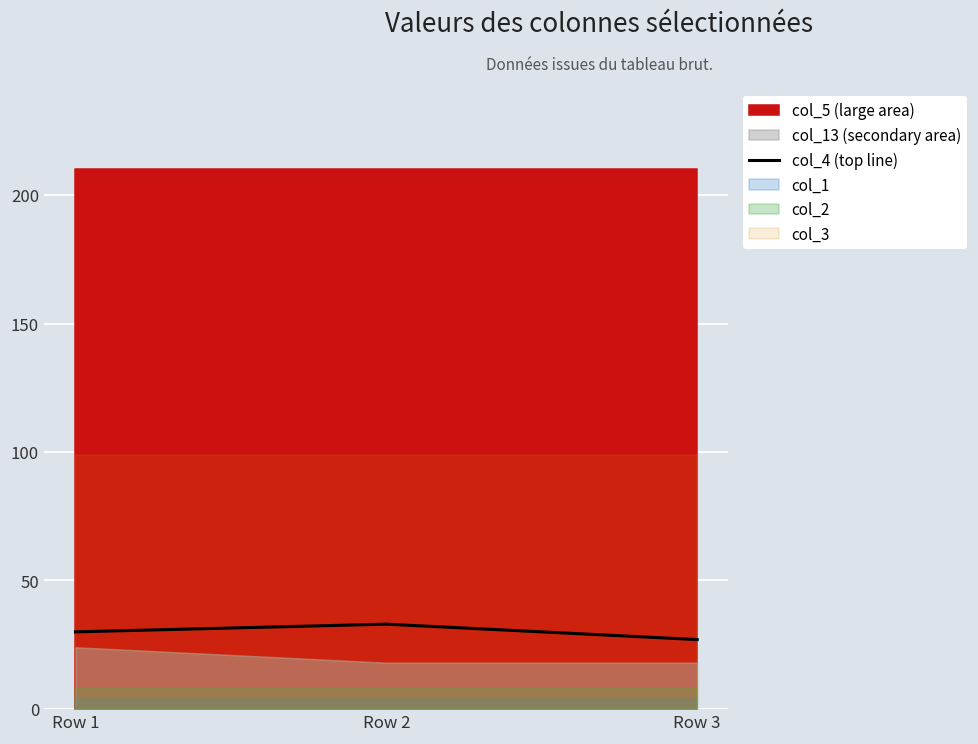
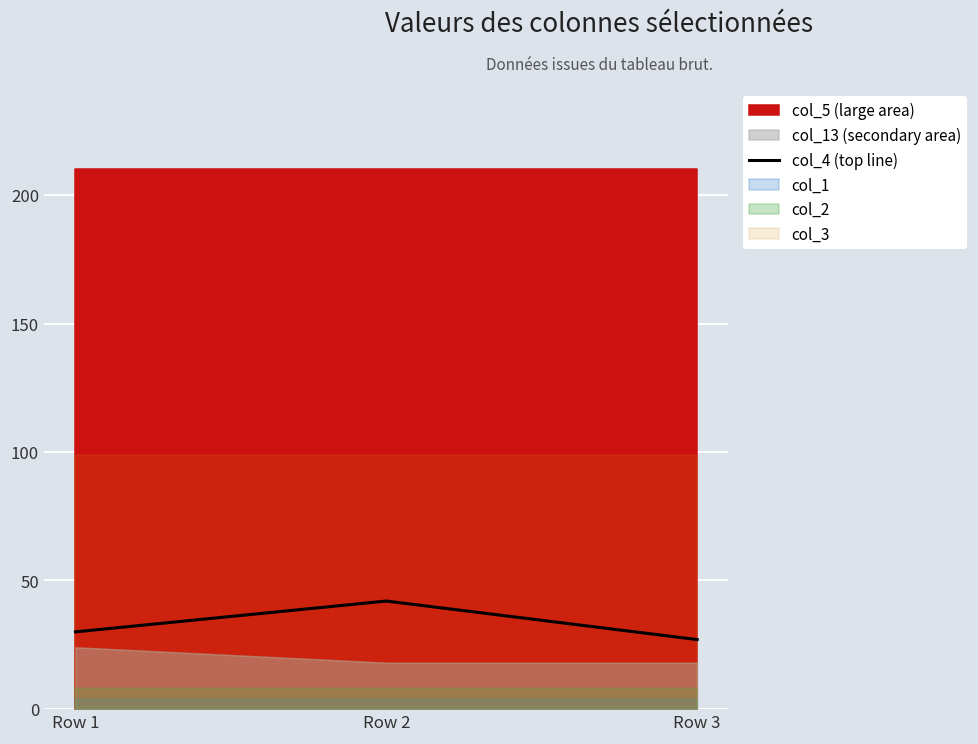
  {
    "col_4 (top line)": {
      "Row 1": 30,
-     "Row 2": 33,
+     "Row 2": 42,
      "Row 3": 27
    },
    "col_5 (large area)": {
      "Row 1": 210,
      "Row 2": 210,
      "Row 3": 210
    }
  }
